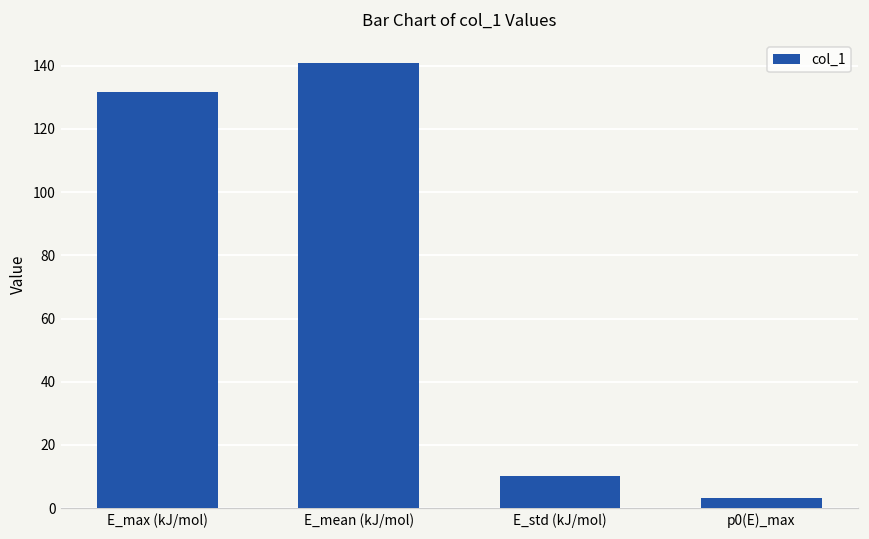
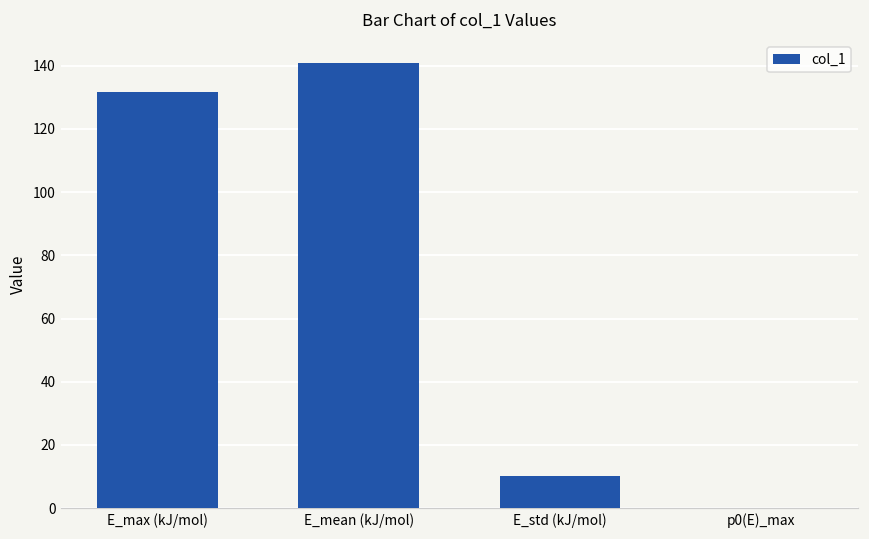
  {
    "E_max (kJ/mol)": 132,
    "E_mean (kJ/mol)": 141,
    "E_std (kJ/mol)": 10,
-   "p0(E)_max": 3
+   "p0(E)_max": 0
  }
